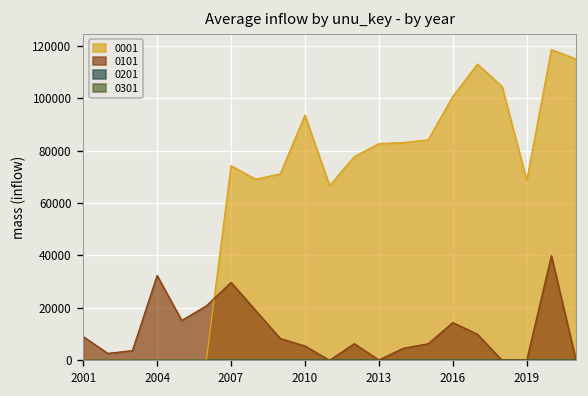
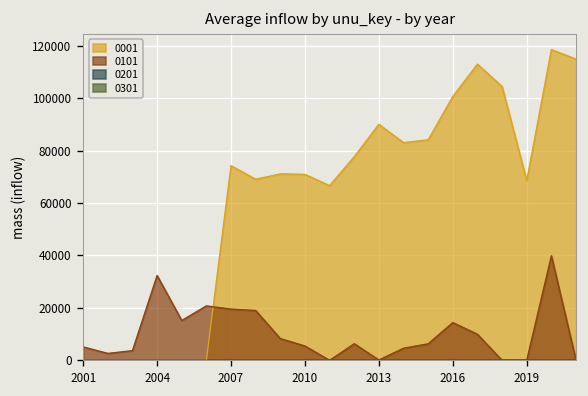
  {
    "0001": {
      "2007": 74000,
-     "2010": 94000,
-     "2013": 83000,
+     "2010": 71000,
+     "2013": 90000,
      "2016": 101000,
      "2019": 69000
    },
    "0101": {
-     "2001": 9000,
+     "2001": 5000,
      "2004": 32000,
-     "2007": 30000,
+     "2007": 20000,
      "2010": 5000,
      "2016": 14000
    },
    "0301": {
      "2007": 0,
      "2010": 0,
      "2016": 0
    }
  }
